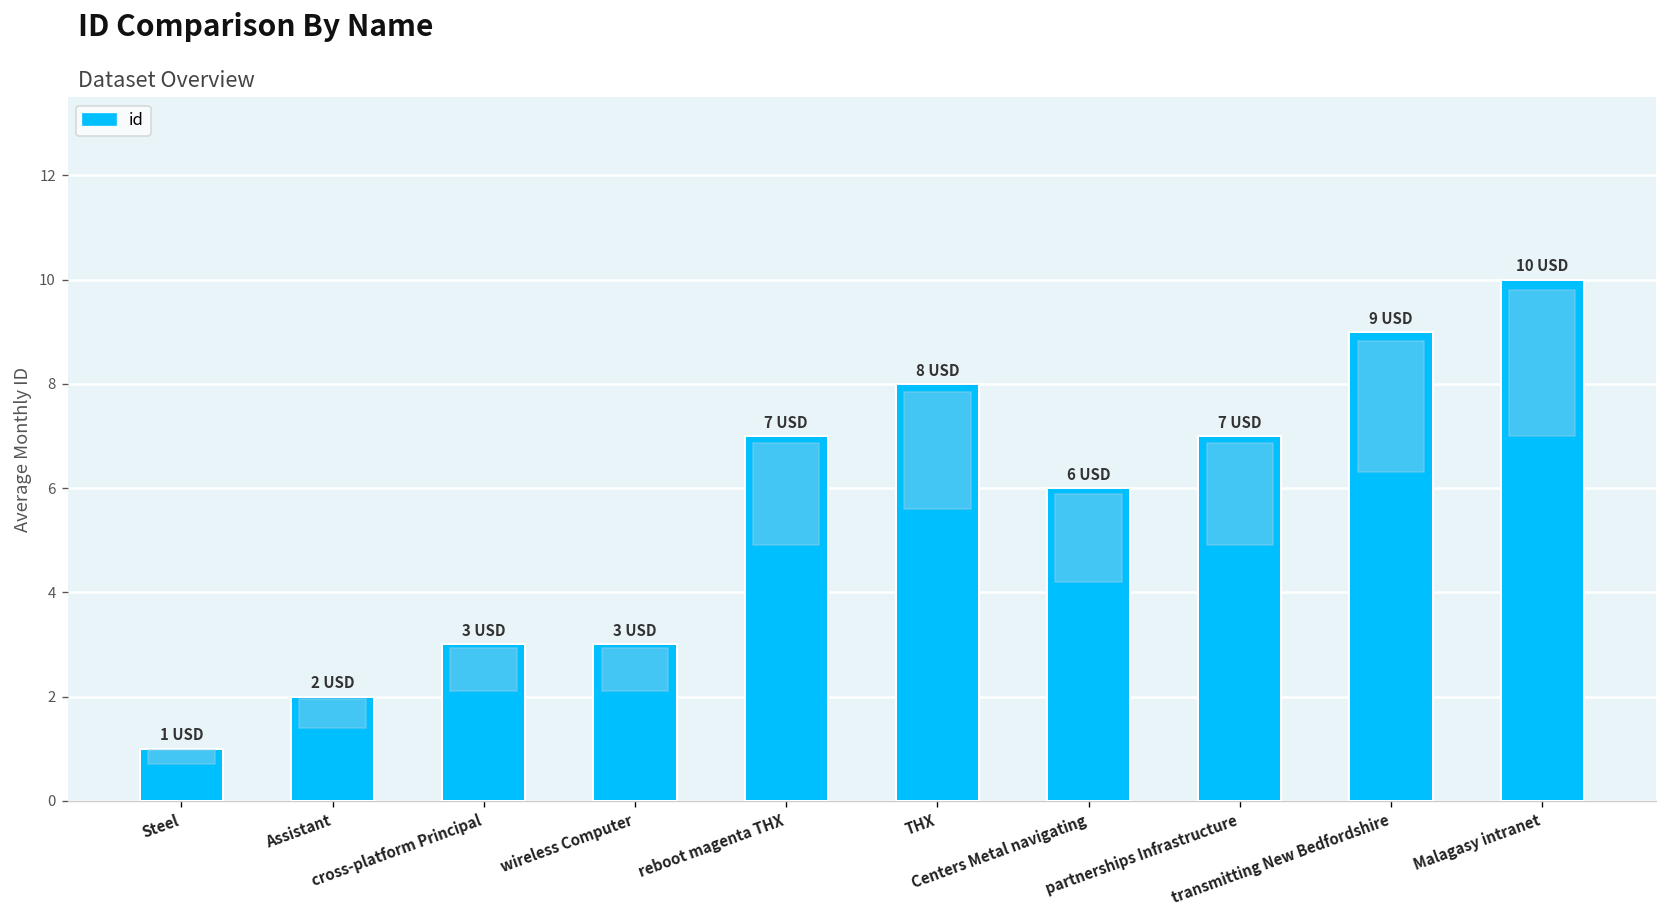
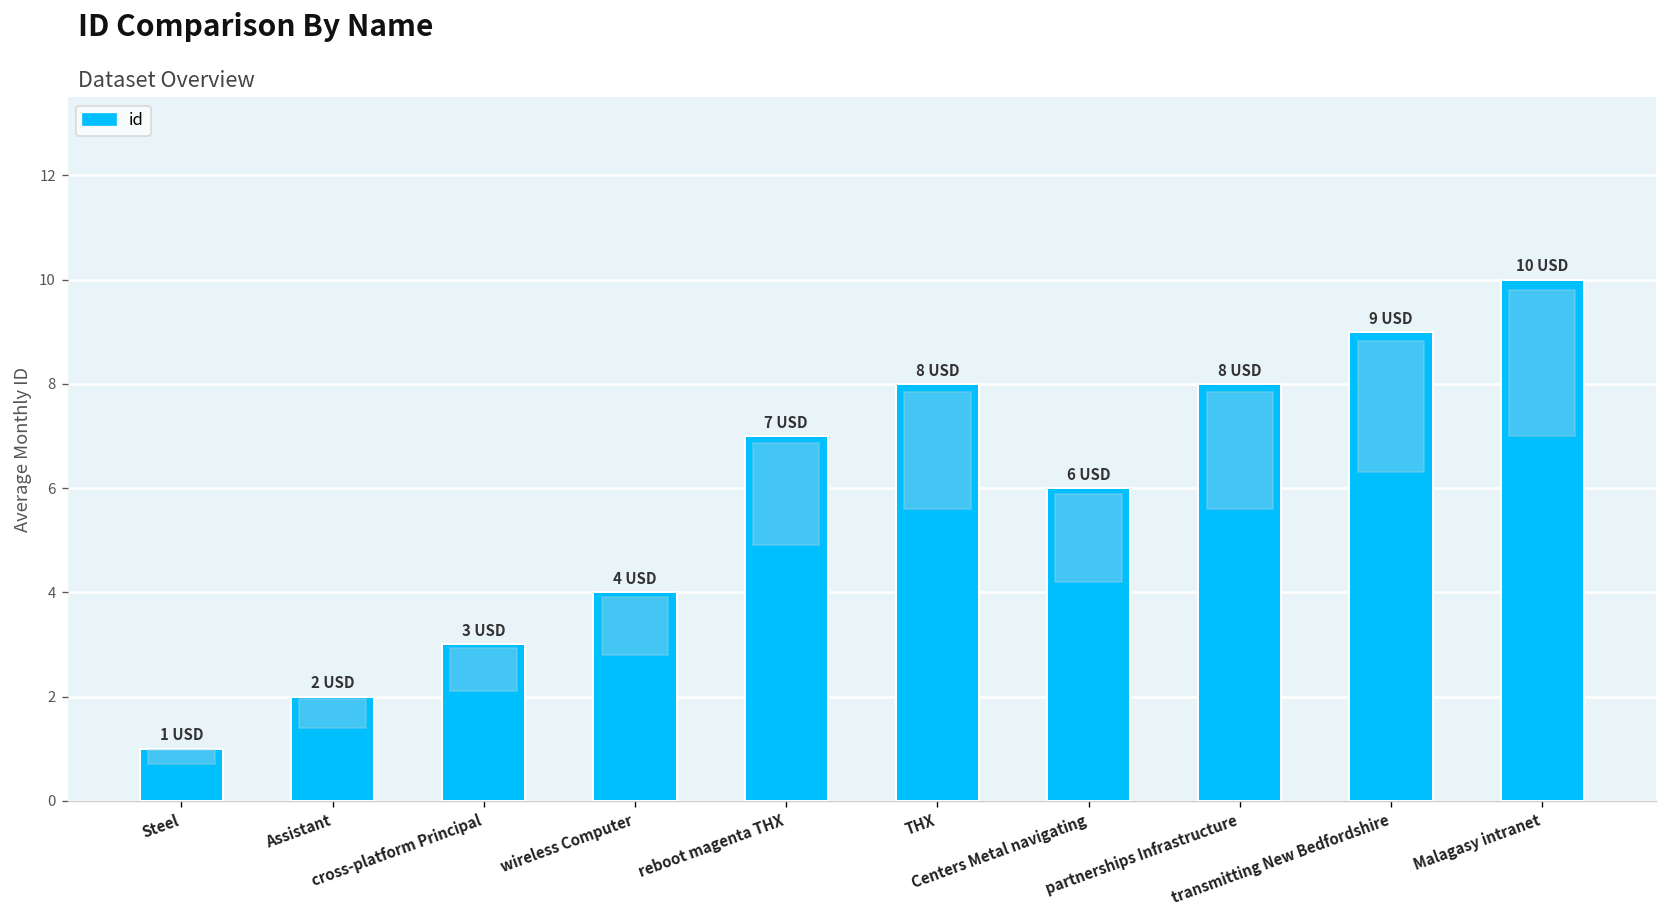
  {
    "Steel": 1,
    "Assistant": 2,
    "cross-platform Principal": 3,
-   "wireless Computer": 3,
+   "wireless Computer": 4,
    "reboot magenta THX": 7,
    "THX": 8,
    "Centers Metal navigating": 6,
-   "partnerships Infrastructure": 7,
+   "partnerships Infrastructure": 8,
    "transmitting New Bedfordshire": 9,
    "Malagasy intranet": 10
  }
